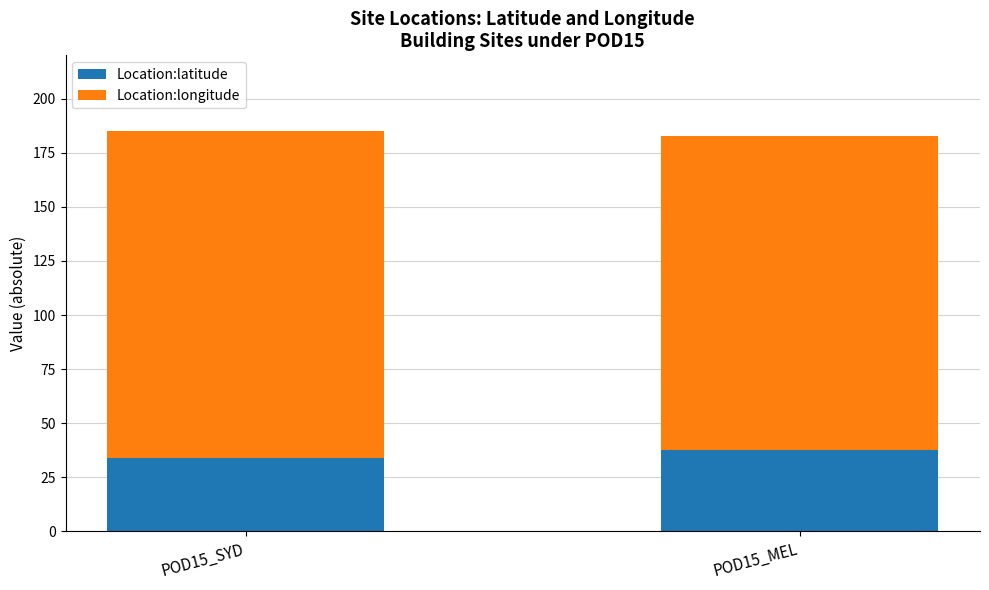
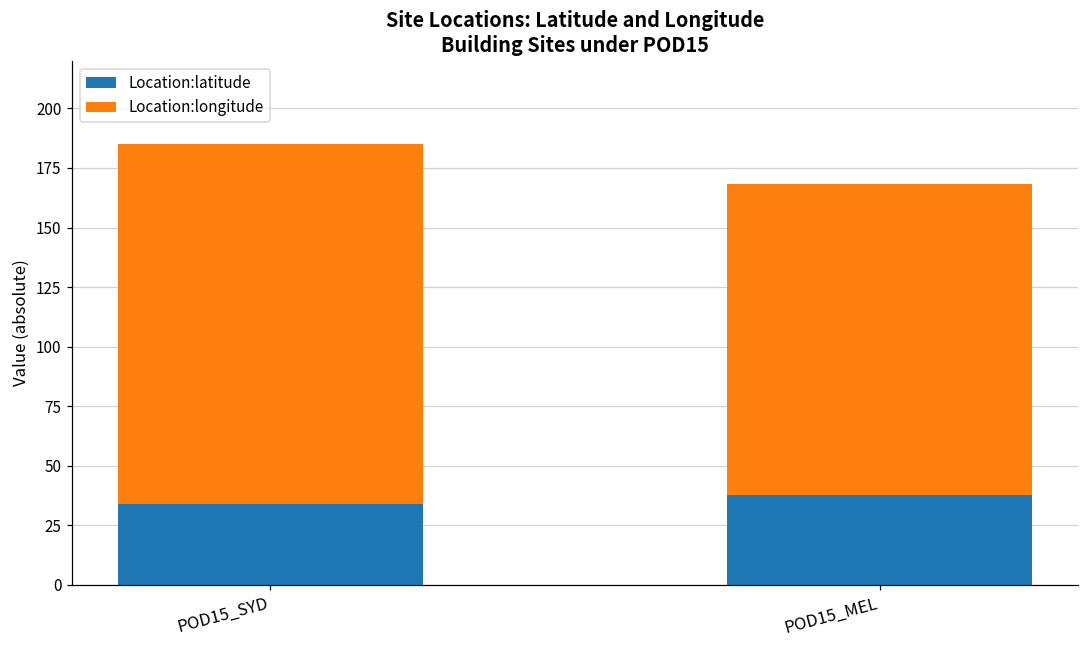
  {
    "Location:latitude": {
      "POD15_SYD": 34,
      "POD15_MEL": 38
    },
    "Location:longitude": {
      "POD15_SYD": 151,
-     "POD15_MEL": 145
+     "POD15_MEL": 130
    }
  }
